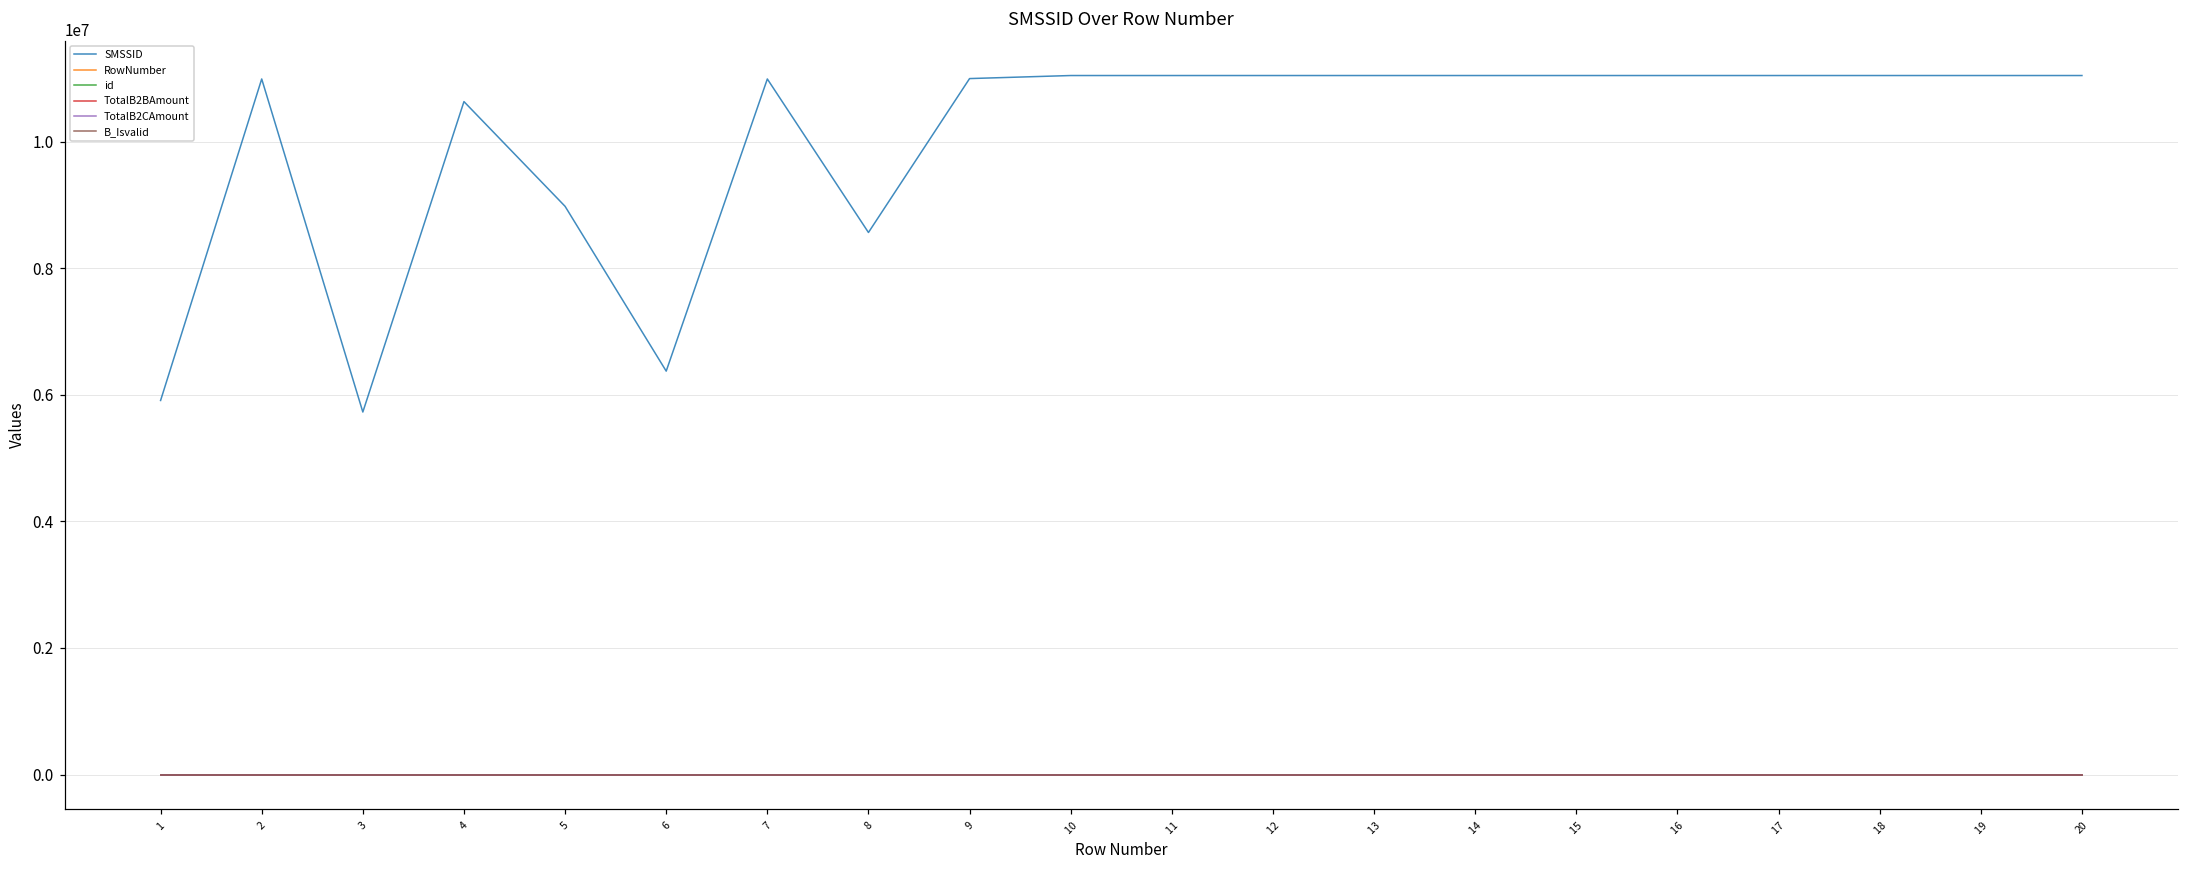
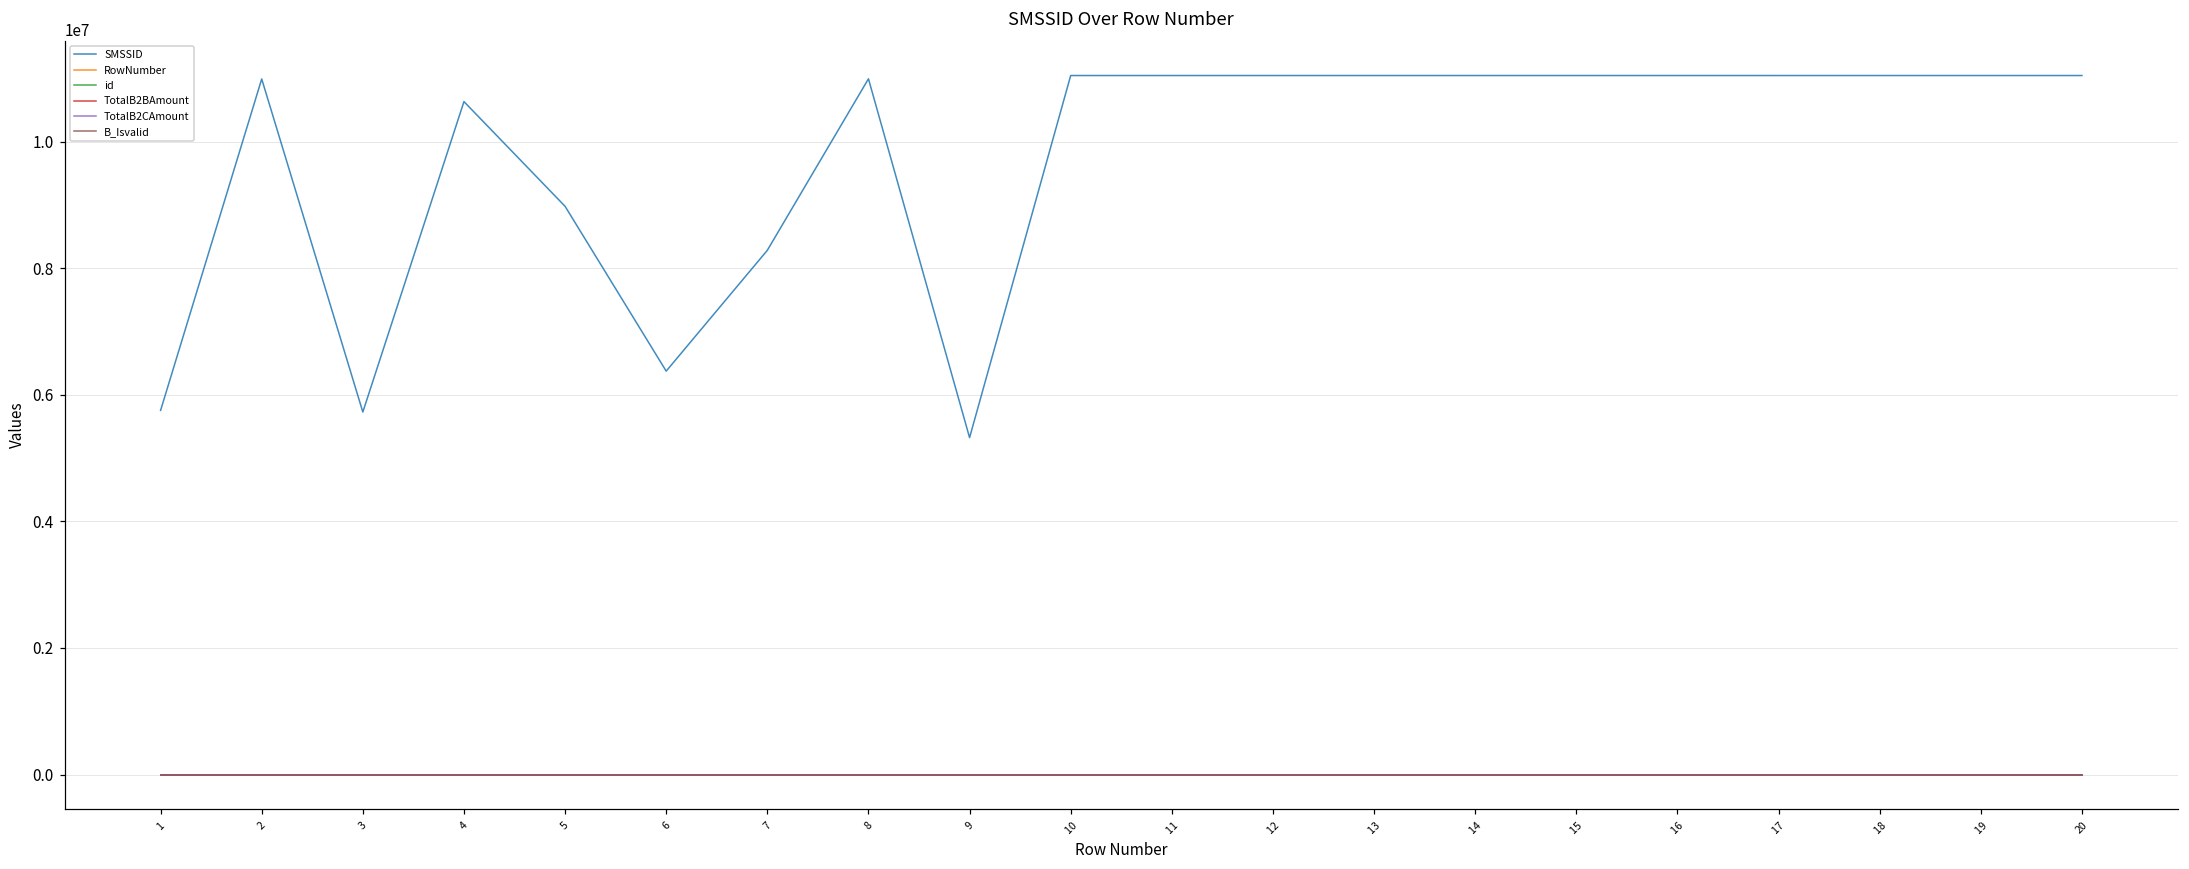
  {
    "SMSSID": {
-     "1": 5900000,
+     "1": 5800000,
      "2": 11000000,
      "3": 5700000,
      "4": 10600000,
      "5": 9000000,
      "6": 6400000,
-     "7": 11000000,
-     "8": 8600000,
-     "9": 11000000,
+     "7": 8300000,
+     "8": 11000000,
+     "9": 5300000,
      "10": 11000000,
      "11": 11000000,
      "12": 11000000,
      "13": 11000000,
      "14": 11000000,
      "15": 11000000,
      "16": 11000000,
      "17": 11000000,
      "18": 11000000,
      "19": 11000000,
      "20": 11000000
    },
    "B_Isvalid": {
      "1": 0,
      "2": 0,
      "3": 0,
      "4": 0,
      "5": 0,
      "6": 0,
      "7": 0,
      "8": 0,
      "9": 0,
      "10": 0,
      "11": 0,
      "12": 0,
      "13": 0,
      "14": 0,
      "15": 0,
      "16": 0,
      "17": 0,
      "18": 0,
      "19": 0,
      "20": 0
    }
  }
